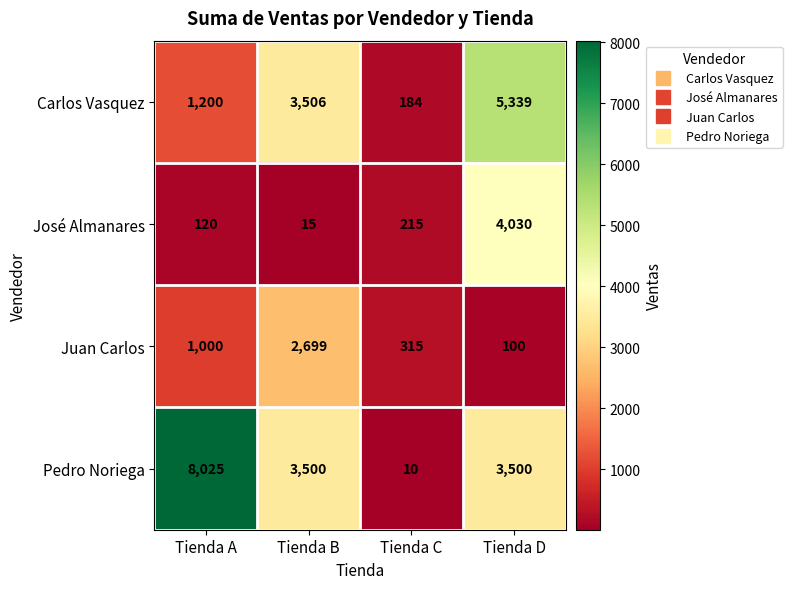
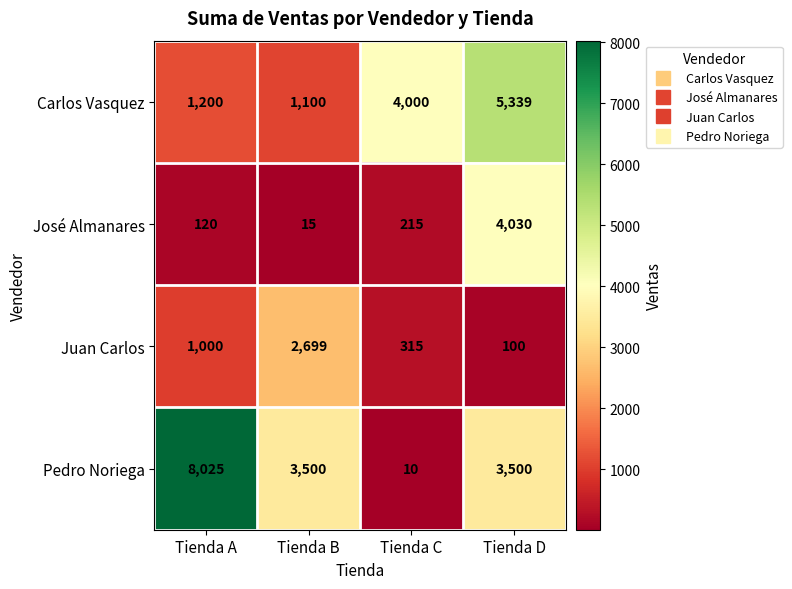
  {
    "Carlos Vasquez": {
      "Tienda A": "1,200",
-     "Tienda B": "3,506",
-     "Tienda C": "184",
+     "Tienda B": "1,100",
+     "Tienda C": "4,000",
      "Tienda D": "5,339"
    },
    "José Almanares": {
      "Tienda A": "120",
      "Tienda B": "15",
      "Tienda C": "215",
      "Tienda D": "4,030"
    },
    "Juan Carlos": {
      "Tienda A": "1,000",
      "Tienda B": "2,699",
      "Tienda C": "315",
      "Tienda D": "100"
    },
    "Pedro Noriega": {
      "Tienda A": "8,025",
      "Tienda B": "3,500",
      "Tienda C": "10",
      "Tienda D": "3,500"
    }
  }
